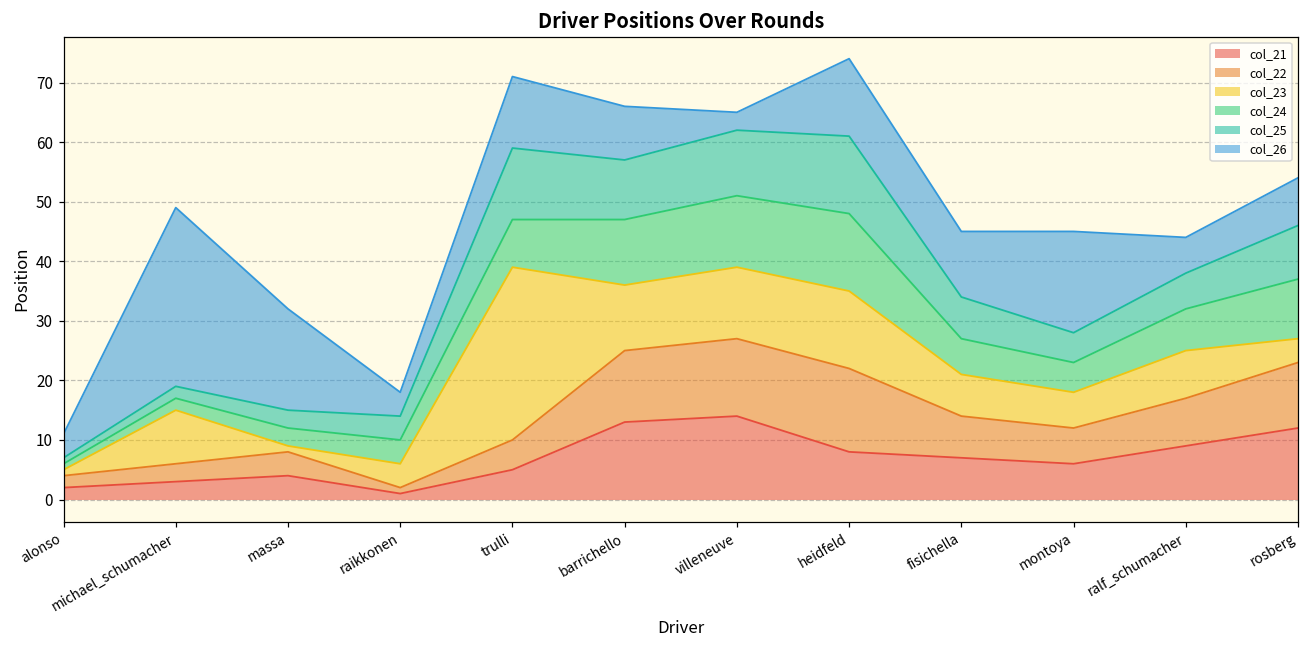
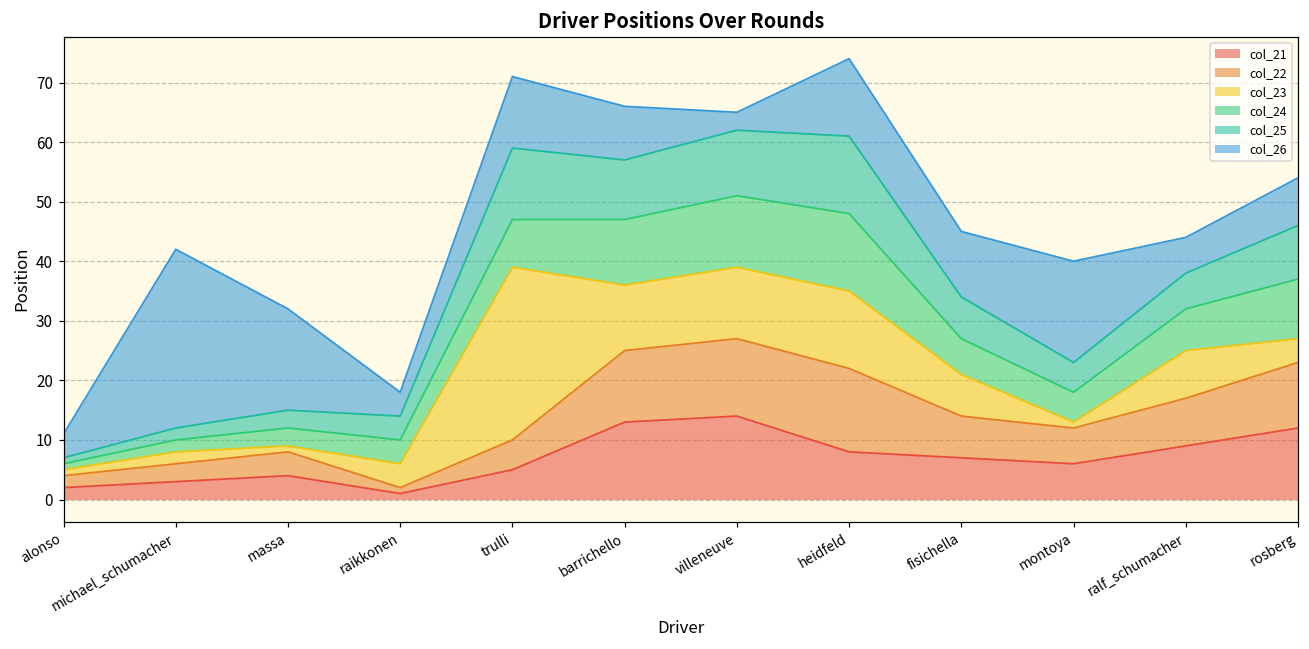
  {
    "col_23": {
      "alonso": 1,
-     "michael_schumacher": 9,
+     "michael_schumacher": 2,
      "massa": 1,
      "raikkonen": 4,
      "trulli": 29,
      "barrichello": 11,
      "villeneuve": 12,
      "heidfeld": 13,
      "fisichella": 7,
-     "montoya": 6,
+     "montoya": 1,
      "ralf_schumacher": 8,
      "rosberg": 4
    },
    "col_26": {
      "alonso": 4,
      "michael_schumacher": 30,
      "massa": 17,
      "raikkonen": 4,
      "trulli": 12,
      "barrichello": 9,
      "villeneuve": 3,
      "heidfeld": 13,
      "fisichella": 11,
      "montoya": 17,
      "ralf_schumacher": 6,
      "rosberg": 8
    }
  }
